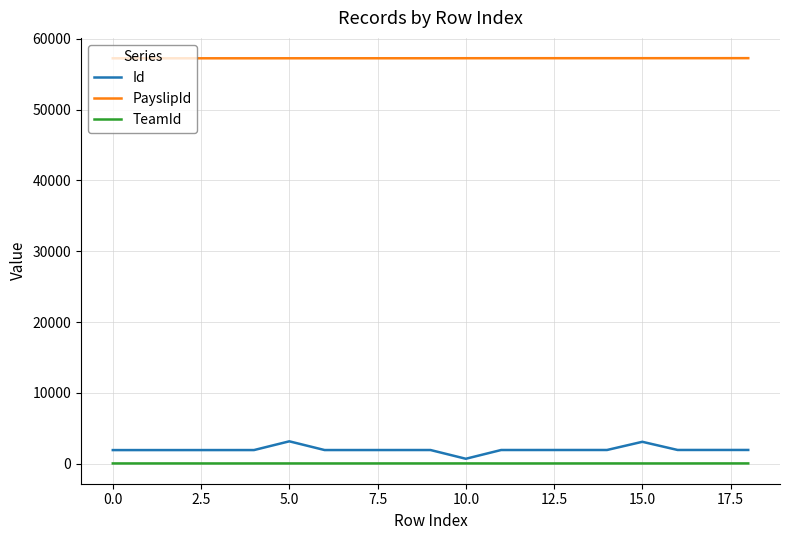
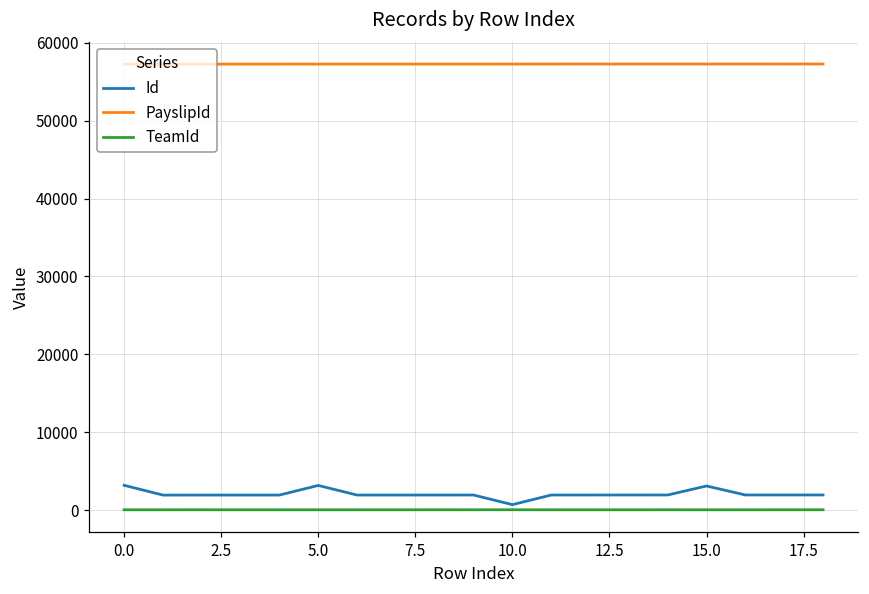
  {
    "Id": {
-     "0.0": 2000,
+     "0.0": 3000,
      "5.0": 3000,
      "10.0": 1000,
      "15.0": 3000
    },
    "PayslipId": {
      "5.0": 57000,
      "10.0": 57000,
      "15.0": 57000
    },
    "TeamId": {
      "0.0": 0,
      "5.0": 0,
      "10.0": 0,
      "15.0": 0
    }
  }
